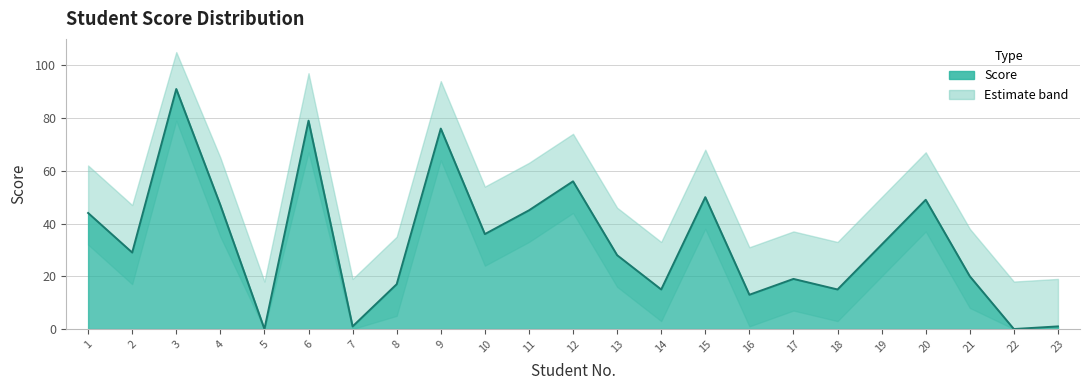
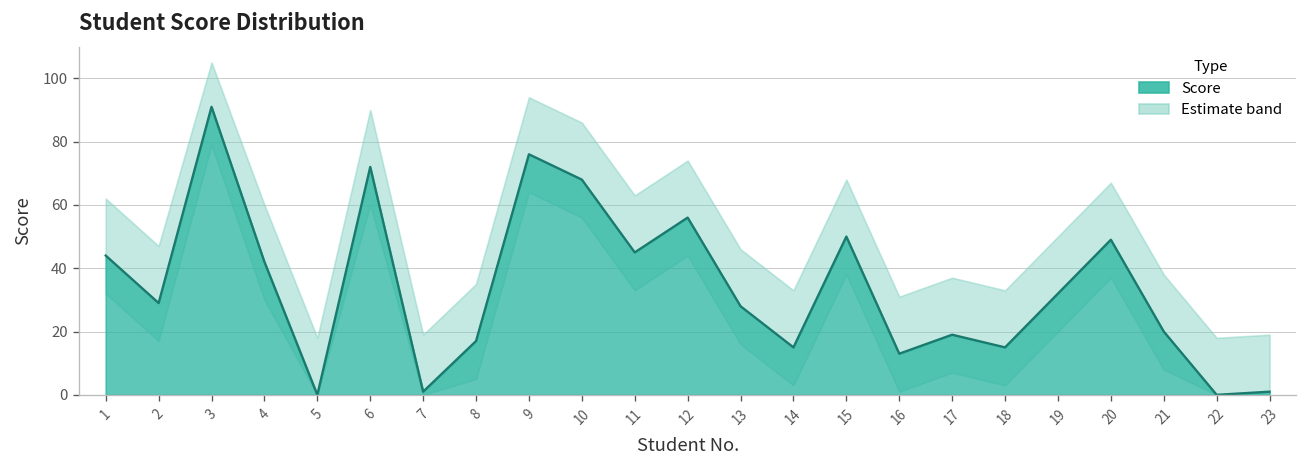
  {
    "Estimate band": {
      "5": 18,
      "7": 19,
      "22": 18,
      "23": 19
    },
    "Score": {
      "1": 44,
      "2": 29,
      "3": 91,
-     "4": 47,
+     "4": 42,
      "5": 0,
-     "6": 79,
+     "6": 72,
      "7": 1,
      "8": 17,
      "9": 76,
-     "10": 36,
+     "10": 68,
      "11": 45,
      "12": 56,
      "13": 28,
      "14": 15,
      "15": 50,
      "16": 13,
      "17": 19,
      "18": 15,
      "19": 32,
      "20": 49,
      "21": 20,
      "22": 0,
      "23": 1
    }
  }
